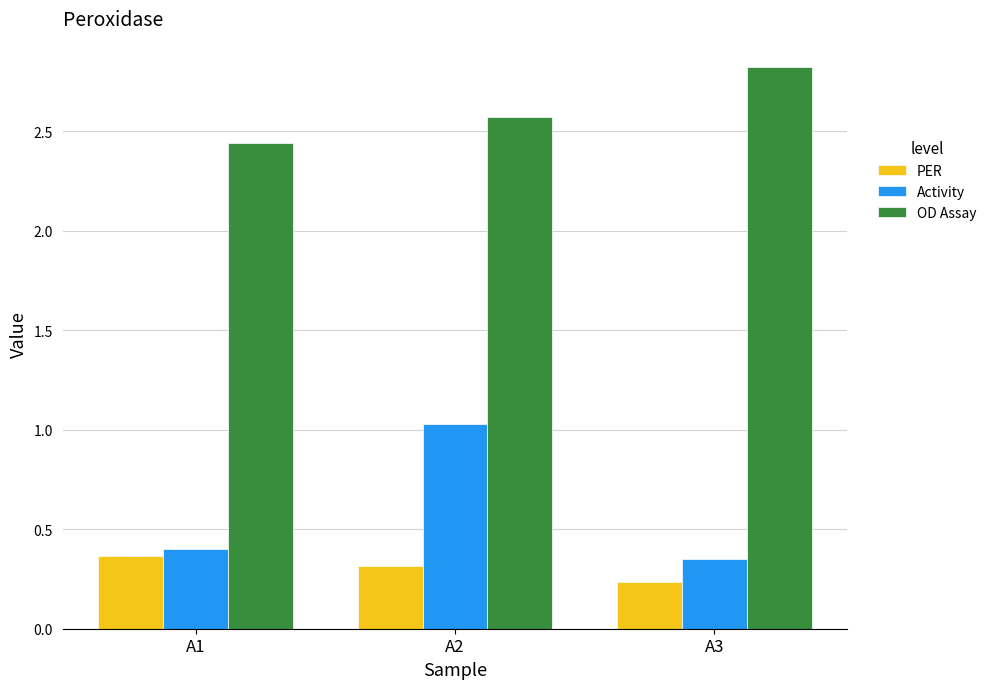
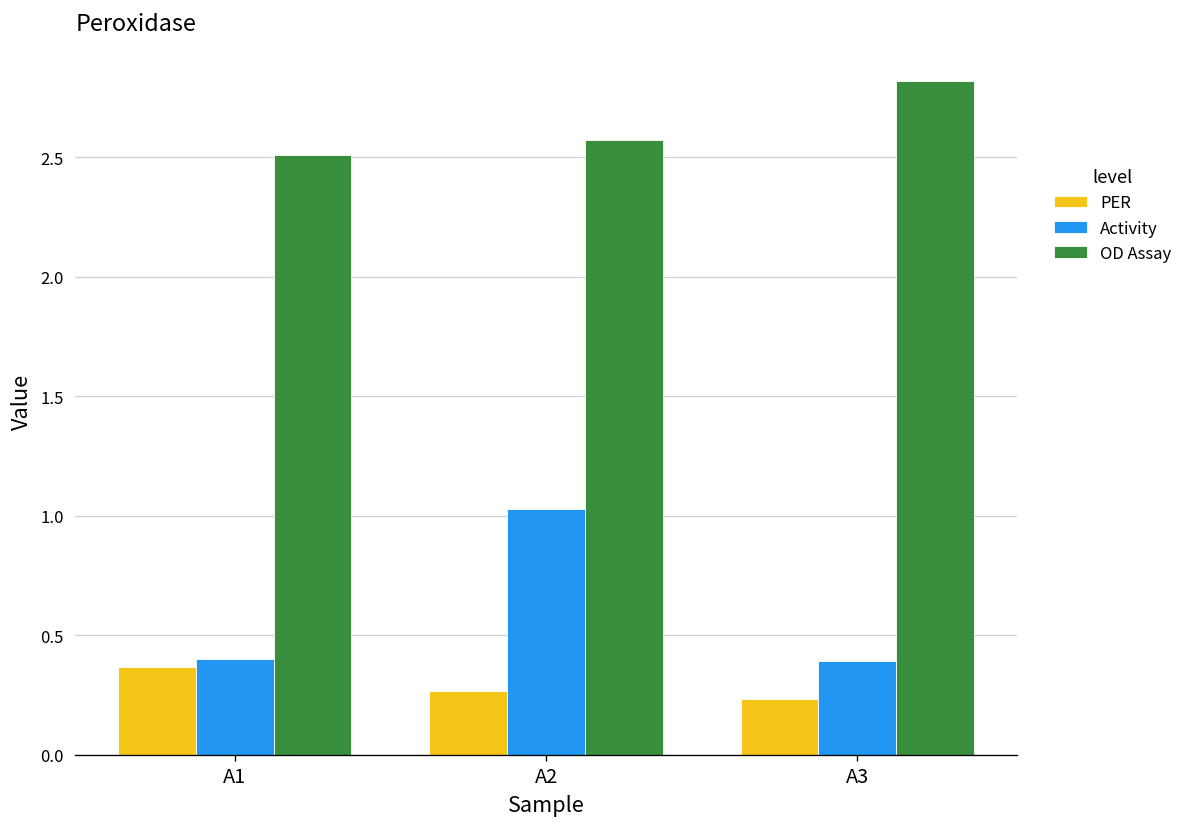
  {
    "PER": {
      "A1": 0.37,
-     "A2": 0.32,
+     "A2": 0.26,
      "A3": 0.23
    },
    "Activity": {
      "A1": 0.40,
      "A2": 1.03,
-     "A3": 0.35
+     "A3": 0.39
    },
    "OD Assay": {
-     "A1": 2.44,
+     "A1": 2.51,
      "A2": 2.57,
      "A3": 2.82
    }
  }
